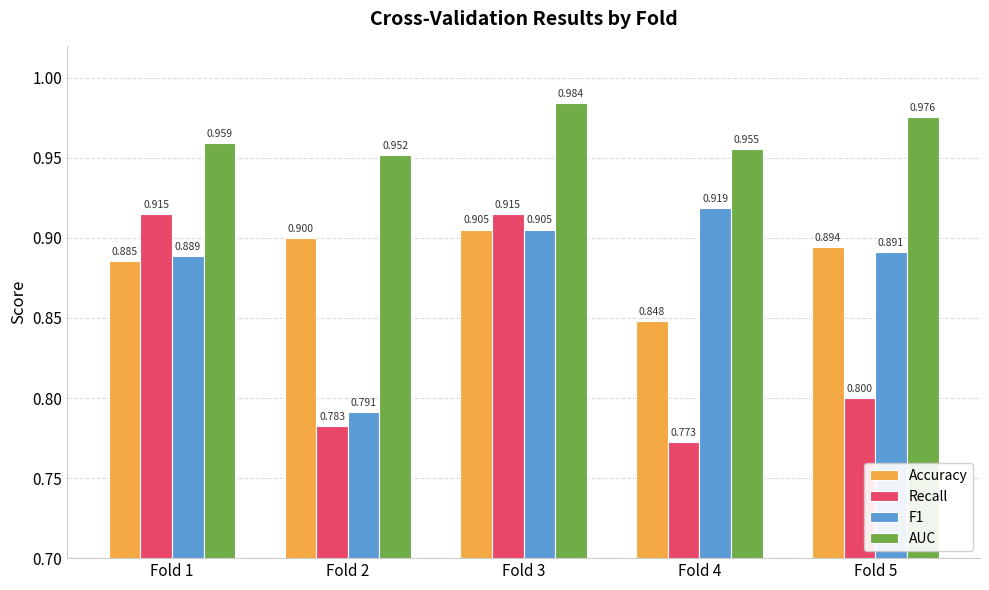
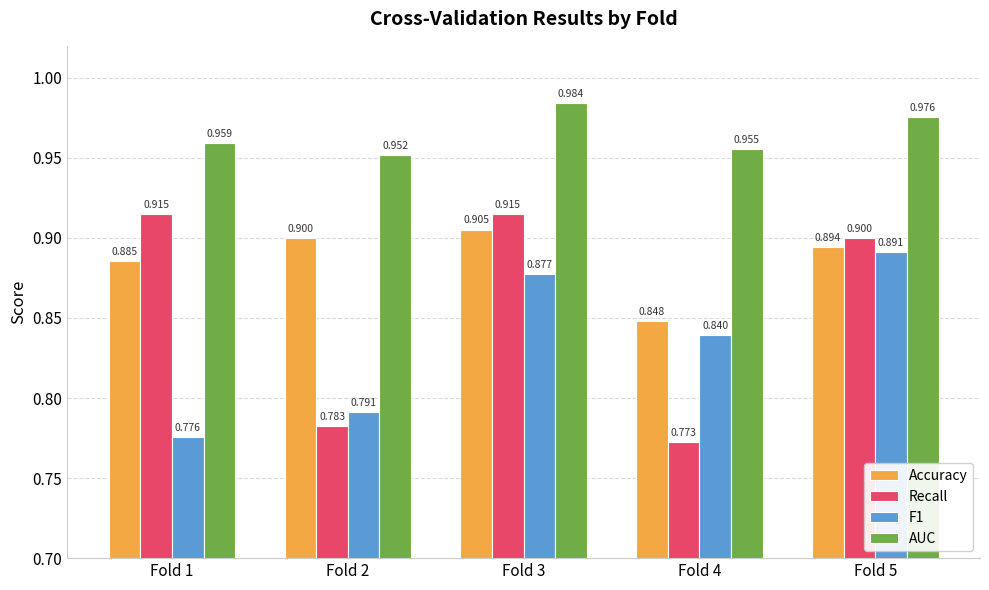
  {
    "Accuracy": {
      "Fold 1": 0.885,
      "Fold 2": 0.900,
      "Fold 3": 0.905,
      "Fold 4": 0.848,
      "Fold 5": 0.894
    },
    "Recall": {
      "Fold 1": 0.915,
      "Fold 2": 0.783,
      "Fold 3": 0.915,
      "Fold 4": 0.773,
-     "Fold 5": 0.800
+     "Fold 5": 0.900
    },
    "F1": {
-     "Fold 1": 0.889,
+     "Fold 1": 0.776,
      "Fold 2": 0.791,
-     "Fold 3": 0.905,
-     "Fold 4": 0.919,
+     "Fold 3": 0.877,
+     "Fold 4": 0.840,
      "Fold 5": 0.891
    },
    "AUC": {
      "Fold 1": 0.959,
      "Fold 2": 0.952,
      "Fold 3": 0.984,
      "Fold 4": 0.955,
      "Fold 5": 0.976
    }
  }
